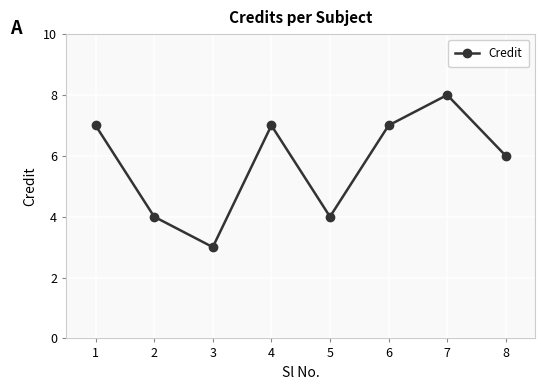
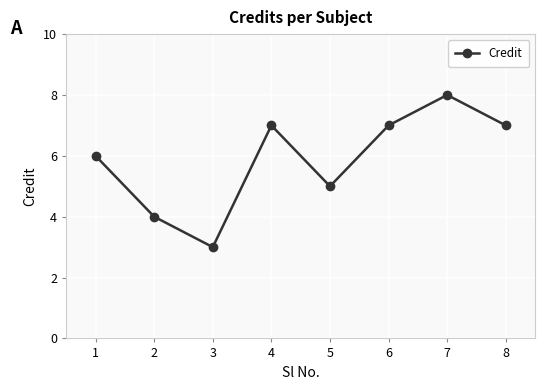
  {
-   "1": 7,
+   "1": 6,
    "2": 4,
    "3": 3,
    "4": 7,
-   "5": 4,
+   "5": 5,
    "6": 7,
    "7": 8,
-   "8": 6
+   "8": 7
  }
